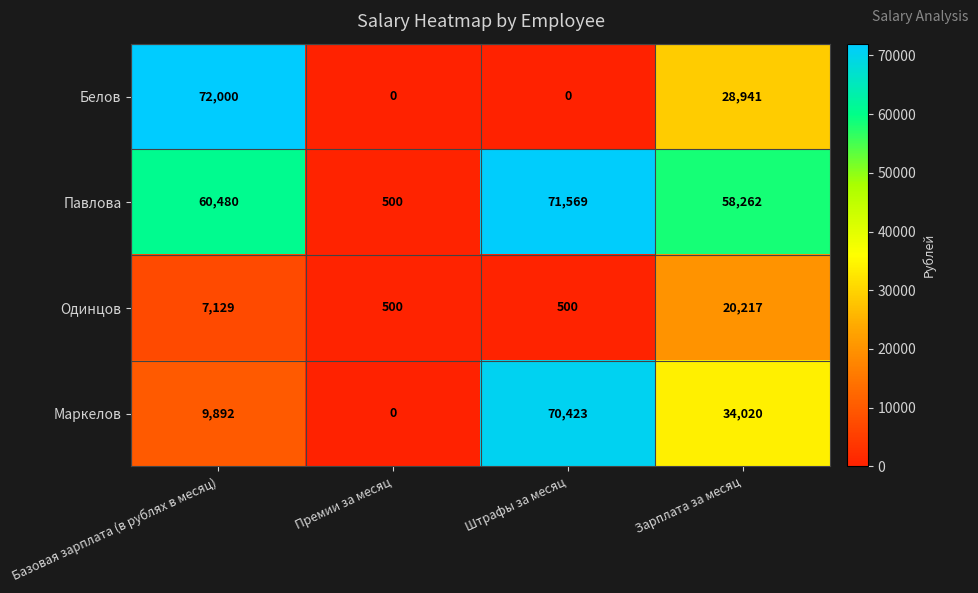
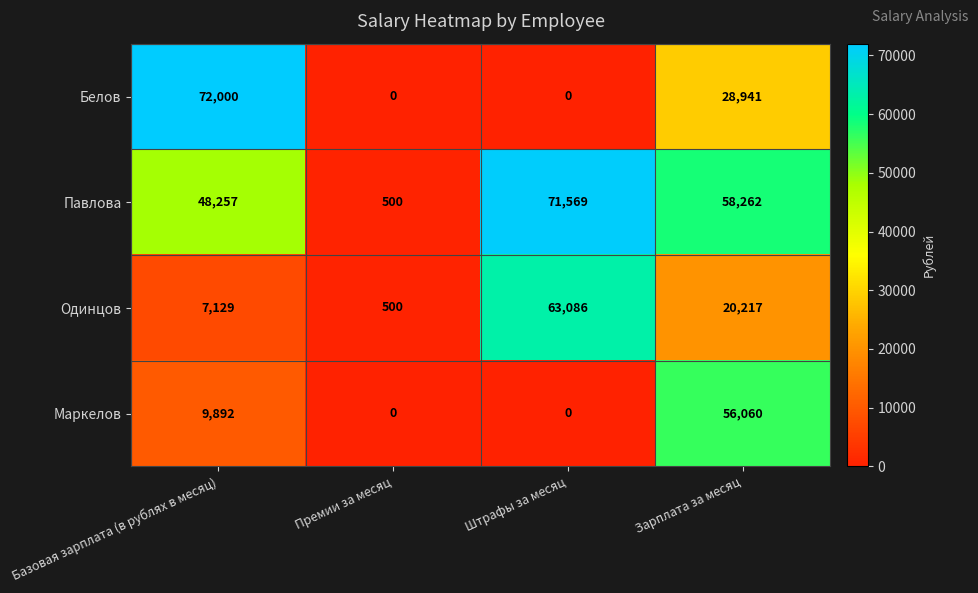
  {
    "Белов": {
      "Базовая зарплата (в рублях в месяц)": "72,000",
      "Премии за месяц": "0",
      "Штрафы за месяц": "0",
      "Зарплата за месяц": "28,941"
    },
    "Павлова": {
-     "Базовая зарплата (в рублях в месяц)": "60,480",
+     "Базовая зарплата (в рублях в месяц)": "48,257",
      "Премии за месяц": "500",
      "Штрафы за месяц": "71,569",
      "Зарплата за месяц": "58,262"
    },
    "Одинцов": {
      "Базовая зарплата (в рублях в месяц)": "7,129",
      "Премии за месяц": "500",
-     "Штрафы за месяц": "500",
+     "Штрафы за месяц": "63,086",
      "Зарплата за месяц": "20,217"
    },
    "Маркелов": {
      "Базовая зарплата (в рублях в месяц)": "9,892",
      "Премии за месяц": "0",
-     "Штрафы за месяц": "70,423",
-     "Зарплата за месяц": "34,020"
+     "Штрафы за месяц": "0",
+     "Зарплата за месяц": "56,060"
    }
  }
